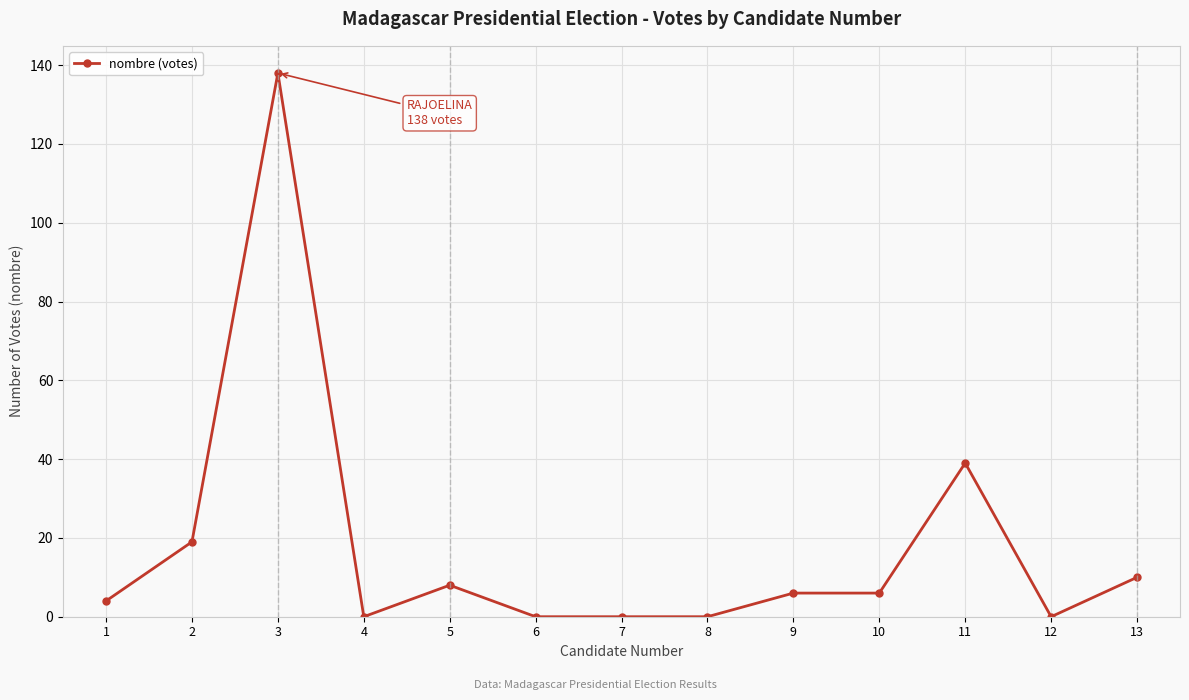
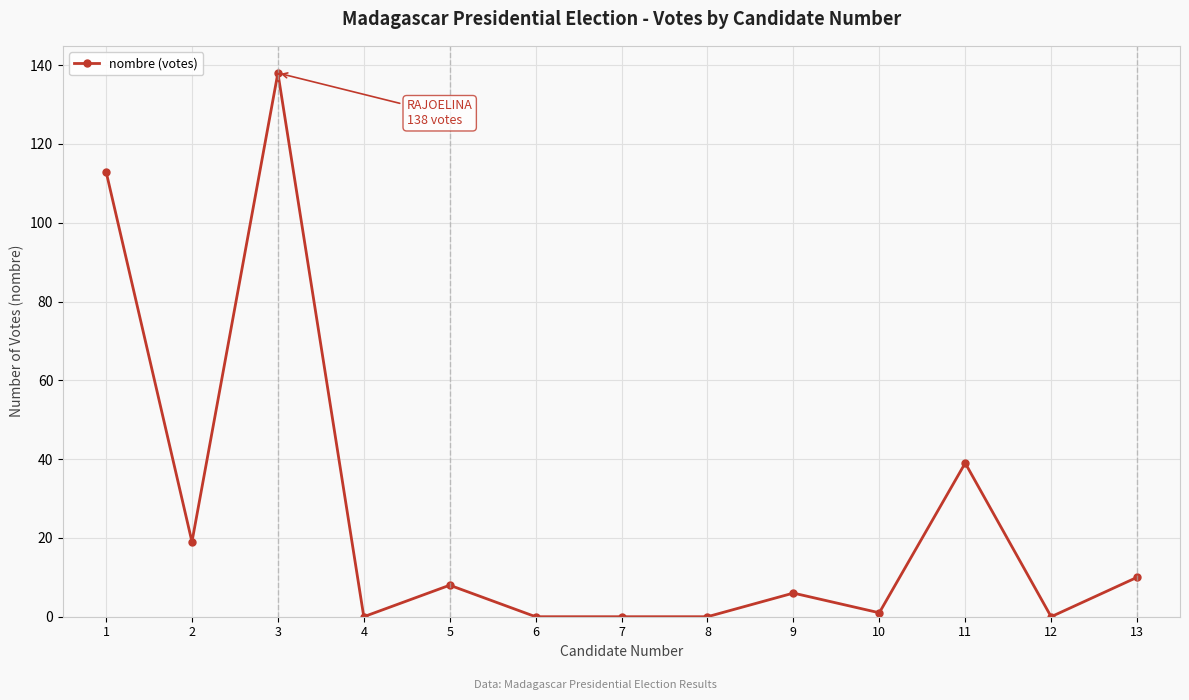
  {
-   "1": 4,
+   "1": 113,
    "2": 19,
    "4": 0,
    "5": 8,
    "6": 0,
    "7": 0,
    "8": 0,
    "9": 6,
-   "10": 6,
+   "10": 1,
    "11": 39,
    "12": 0,
    "13": 10
  }
